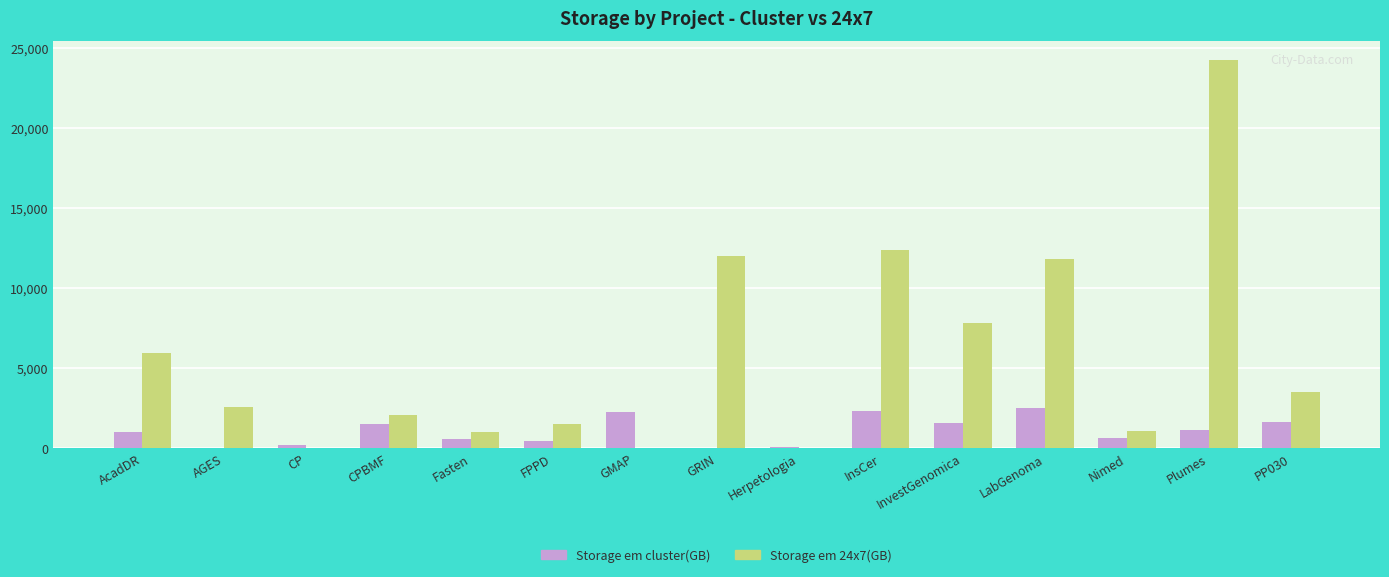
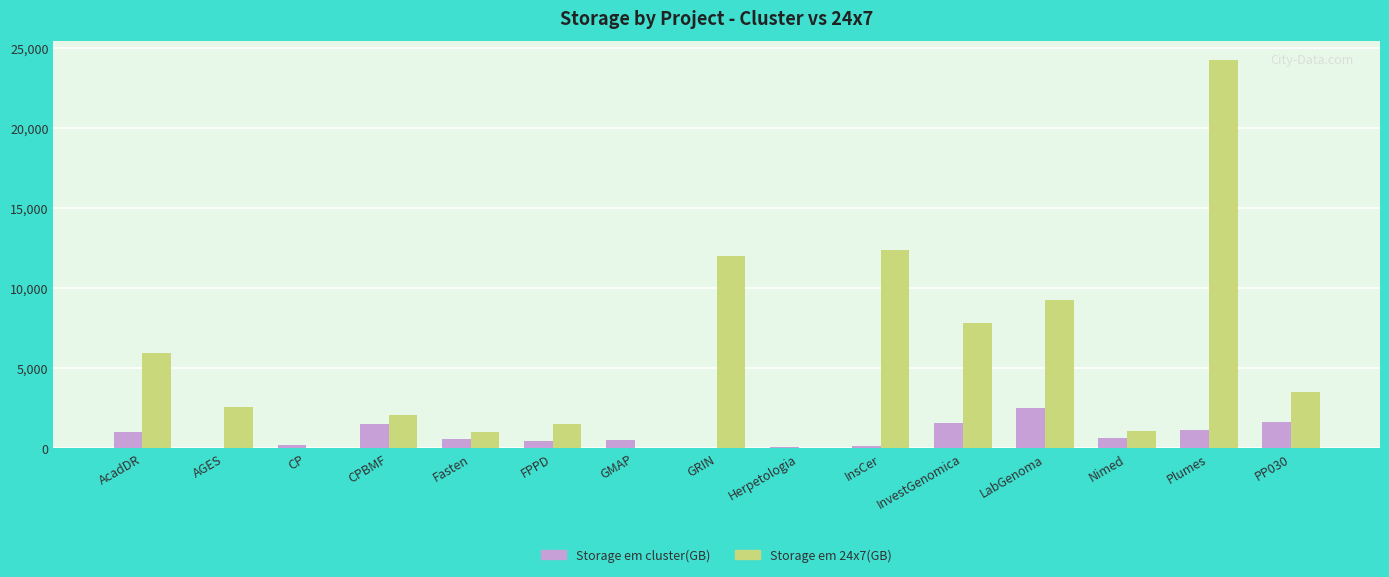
  {
    "Storage em cluster(GB)": {
      "AcadDR": "1,000",
      "AGES": "0",
      "CP": "200",
      "CPBMF": "1,500",
      "Fasten": "500",
      "FPPD": "500",
-     "GMAP": "2,200",
+     "GMAP": "500",
      "GRIN": "0",
-     "InsCer": "2,300",
+     "InsCer": "100",
      "InvestGenomica": "1,500",
      "LabGenoma": "2,500",
      "Nimed": "600",
      "Plumes": "1,100",
      "PP030": "1,600"
    },
    "Storage em 24x7(GB)": {
      "AcadDR": "5,900",
      "AGES": "2,500",
      "CP": "0",
      "CPBMF": "2,000",
      "Fasten": "1,000",
      "FPPD": "1,500",
      "GMAP": "0",
      "GRIN": "12,000",
      "Herpetologia": "0",
      "InsCer": "12,400",
      "InvestGenomica": "7,800",
-     "LabGenoma": "11,800",
+     "LabGenoma": "9,200",
      "Nimed": "1,000",
      "Plumes": "24,200",
      "PP030": "3,500"
    }
  }
